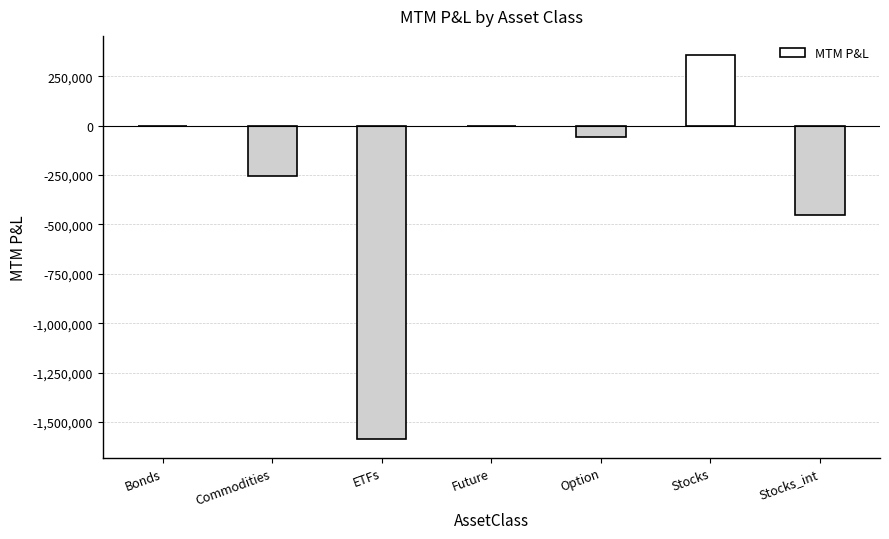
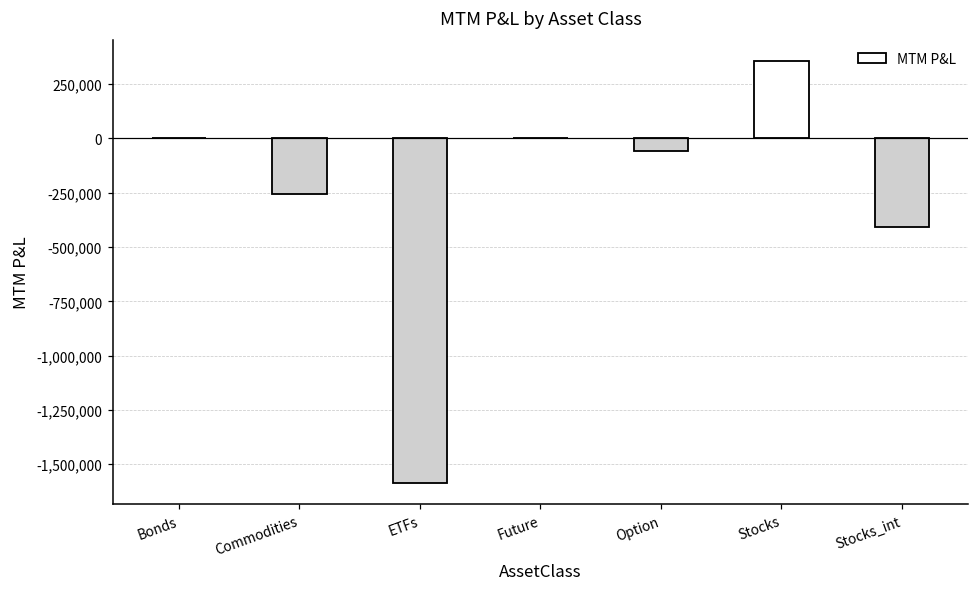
  {
    "Commodities": "-250,000",
    "ETFs": "-1,580,000",
    "Future": "0",
    "Option": "-60,000",
    "Stocks": "360,000",
-   "Stocks_int": "-450,000"
+   "Stocks_int": "-410,000"
  }
